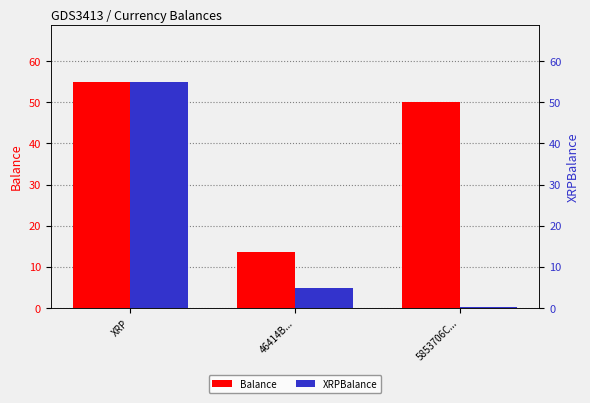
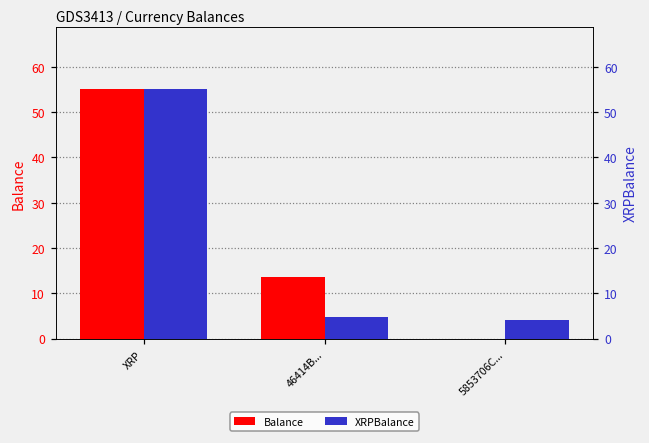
  {
    "Balance": {
      "XRP": 55,
      "46414B...": 14,
-     "5853706C...": 50
+     "5853706C...": 0
    },
    "XRPBalance": {
      "XRP": 55,
      "46414B...": 5,
-     "5853706C...": 0
+     "5853706C...": 4
    }
  }
